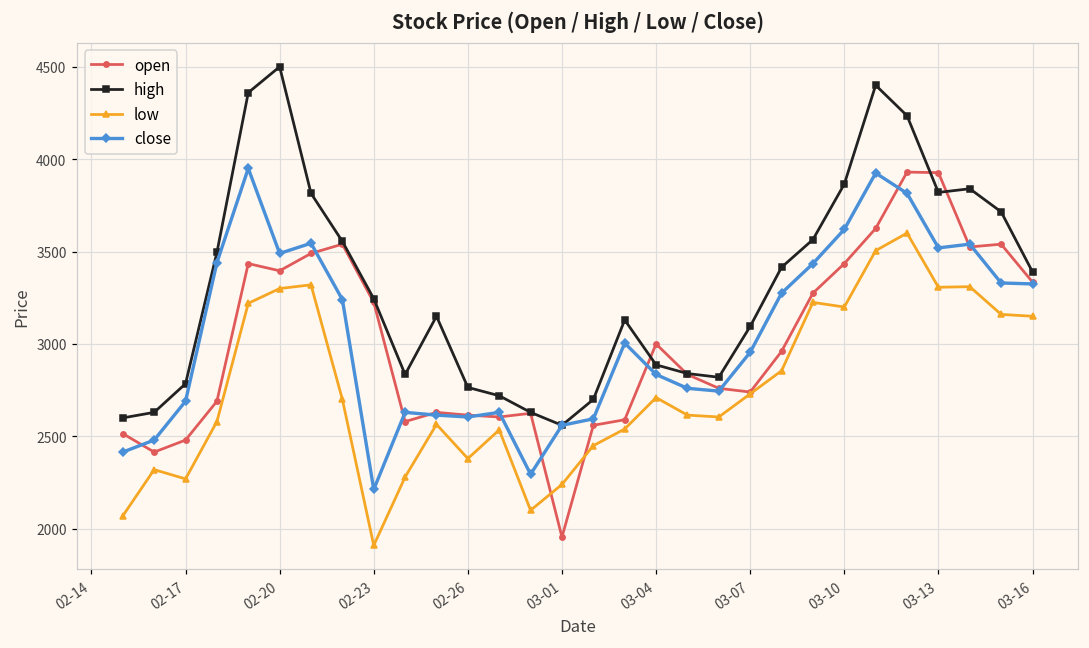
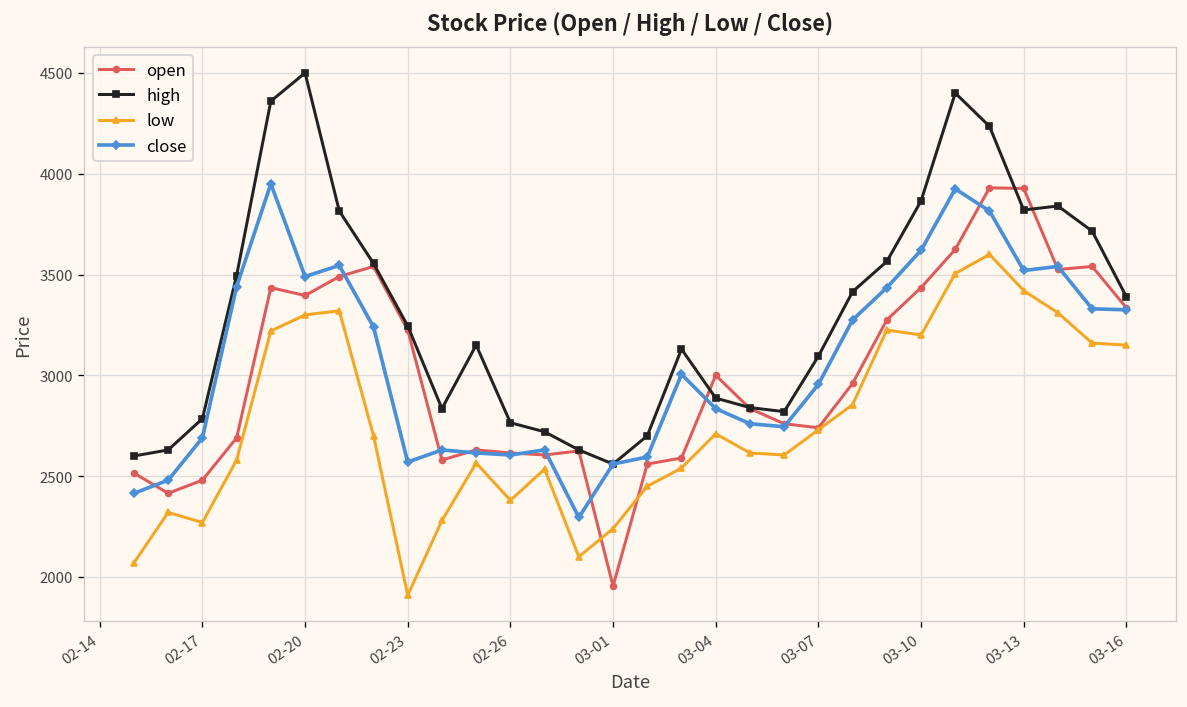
  {
    "open": {
      "02-17": 2480,
      "02-20": 3400,
      "02-23": 3230,
      "03-01": 1960,
      "03-04": 3000,
      "03-10": 3440,
      "03-13": 3930
    },
    "high": {
      "02-17": 2790,
      "02-20": 4500,
      "02-23": 3250,
      "02-26": 2770,
      "03-04": 2890,
      "03-07": 3100,
      "03-10": 3870,
      "03-13": 3820,
      "03-16": 3390
    },
    "low": {
      "02-17": 2270,
      "02-20": 3300,
      "02-23": 1910,
      "02-26": 2380,
      "03-01": 2240,
      "03-04": 2710,
      "03-10": 3200,
-     "03-13": 3310,
+     "03-13": 3420,
      "03-16": 3150
    },
    "close": {
      "02-17": 2690,
      "02-20": 3490,
-     "02-23": 2210,
+     "02-23": 2570,
      "03-04": 2840,
      "03-07": 2960,
      "03-10": 3620,
      "03-13": 3520
    }
  }
